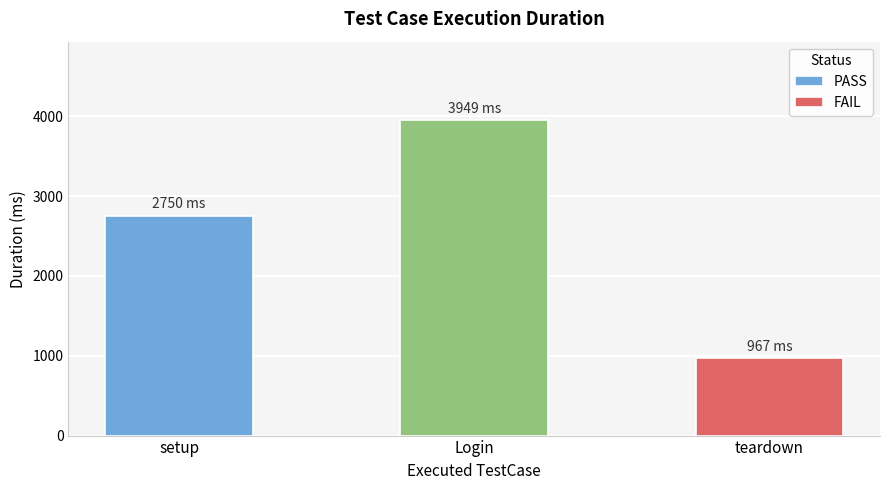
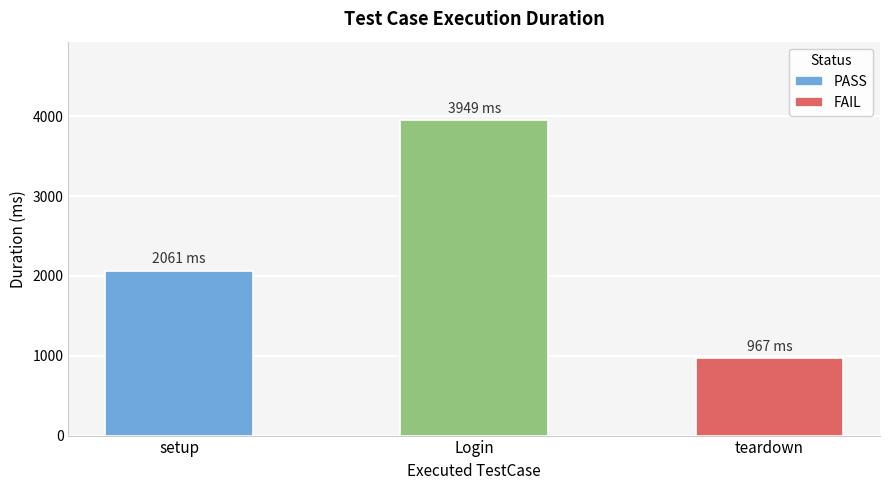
  {
    "PASS": {
-     "setup": 2750,
+     "setup": 2061,
      "Login": 3949
    },
    "FAIL": {
      "teardown": 967
    }
  }
